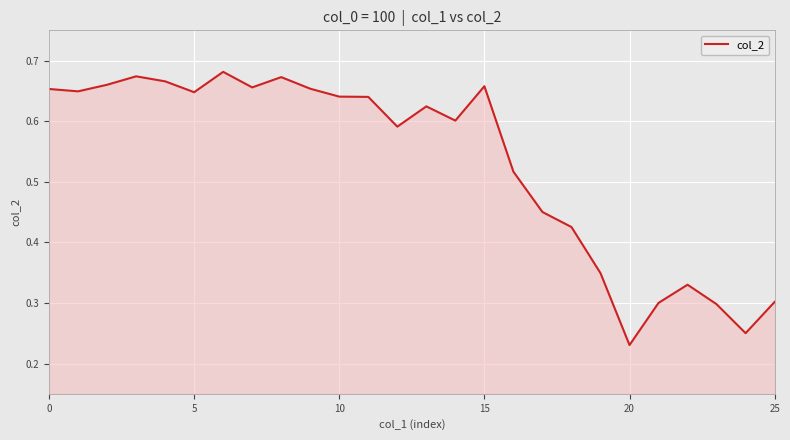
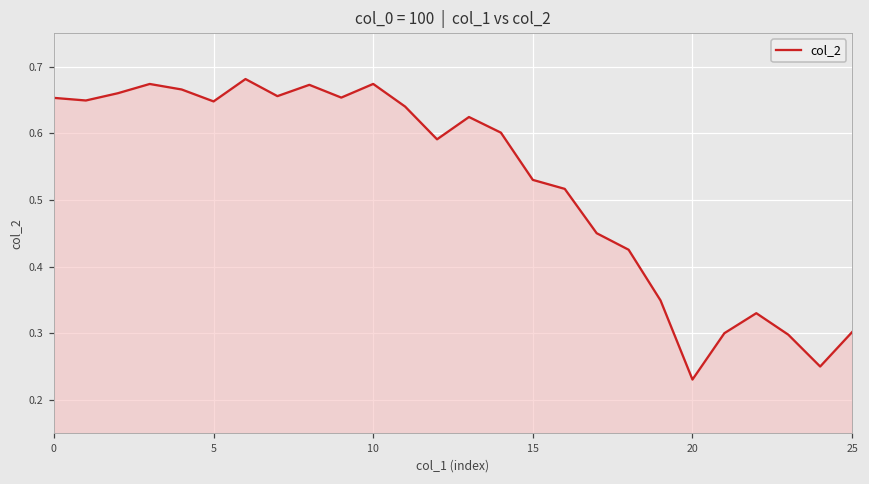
  {
    "0": 0.65,
    "5": 0.65,
-   "10": 0.64,
-   "15": 0.66,
+   "10": 0.67,
+   "15": 0.53,
    "20": 0.23,
    "25": 0.30
  }
